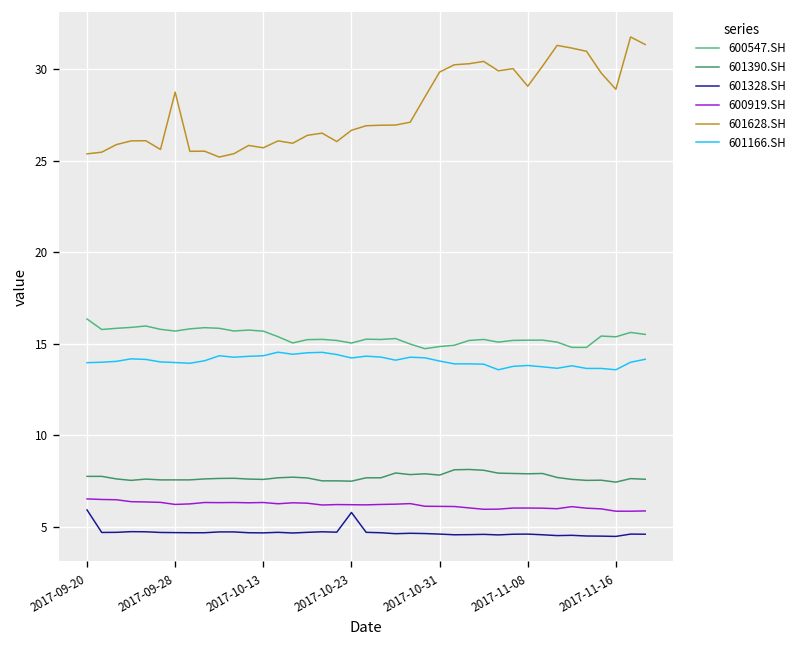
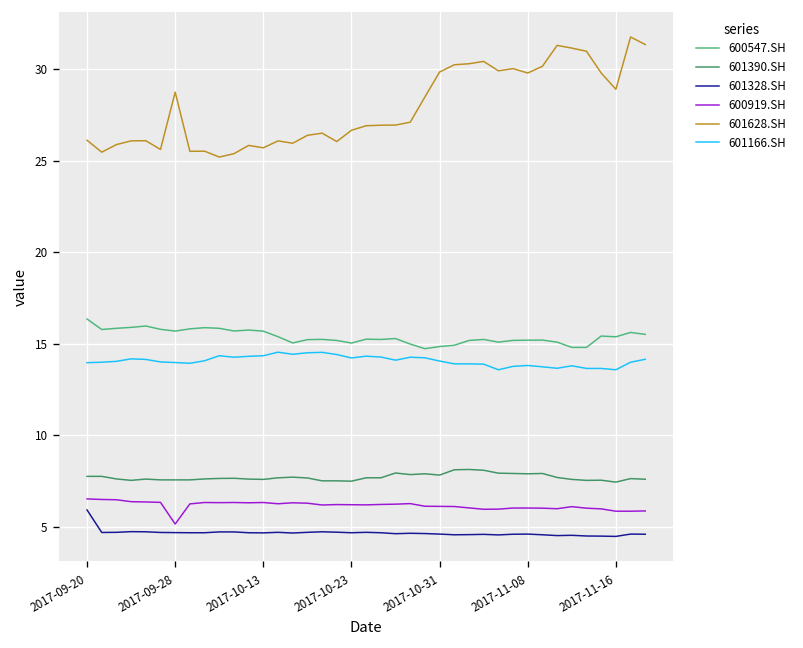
  {
    "601328.SH": {
      "2017-09-20": 5.9,
      "2017-09-28": 4.7,
      "2017-10-13": 4.7,
-     "2017-10-23": 5.8,
+     "2017-10-23": 4.7,
      "2017-10-31": 4.6,
      "2017-11-08": 4.6,
      "2017-11-16": 4.5
    },
    "600919.SH": {
      "2017-09-20": 6.5,
-     "2017-09-28": 6.2,
+     "2017-09-28": 5.2,
      "2017-10-13": 6.3,
      "2017-10-23": 6.2,
      "2017-10-31": 6.1,
      "2017-11-08": 6.0,
      "2017-11-16": 5.9
    },
    "601628.SH": {
-     "2017-09-20": 25.4,
+     "2017-09-20": 26.1,
      "2017-09-28": 28.7,
      "2017-10-13": 25.7,
      "2017-10-23": 26.6,
      "2017-10-31": 29.8,
-     "2017-11-08": 29.1,
+     "2017-11-08": 29.8,
      "2017-11-16": 28.9
    },
    "601166.SH": {
      "2017-09-20": 14.0,
      "2017-09-28": 14.0,
      "2017-10-13": 14.3,
      "2017-10-23": 14.2,
      "2017-10-31": 14.1,
      "2017-11-08": 13.8,
      "2017-11-16": 13.6
    }
  }
